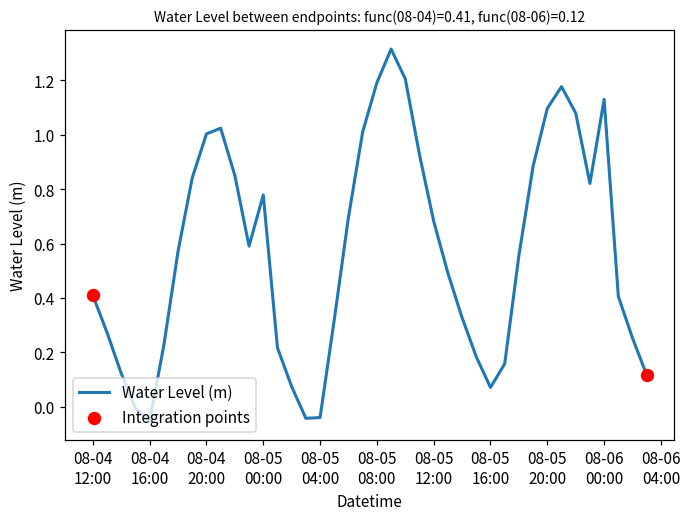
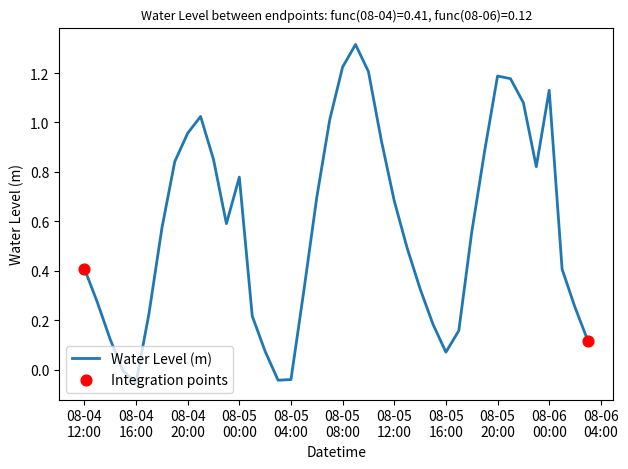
  {
    "Water Level (m)": {
-     "08-04 20:00": 1.00,
+     "08-04 20:00": 0.96,
      "08-05 00:00": 0.78,
      "08-05 04:00": -0.04,
-     "08-05 08:00": 1.19,
+     "08-05 08:00": 1.22,
      "08-05 12:00": 0.68,
      "08-05 16:00": 0.07,
-     "08-05 20:00": 1.10,
+     "08-05 20:00": 1.19,
      "08-06 00:00": 1.13
    }
  }
